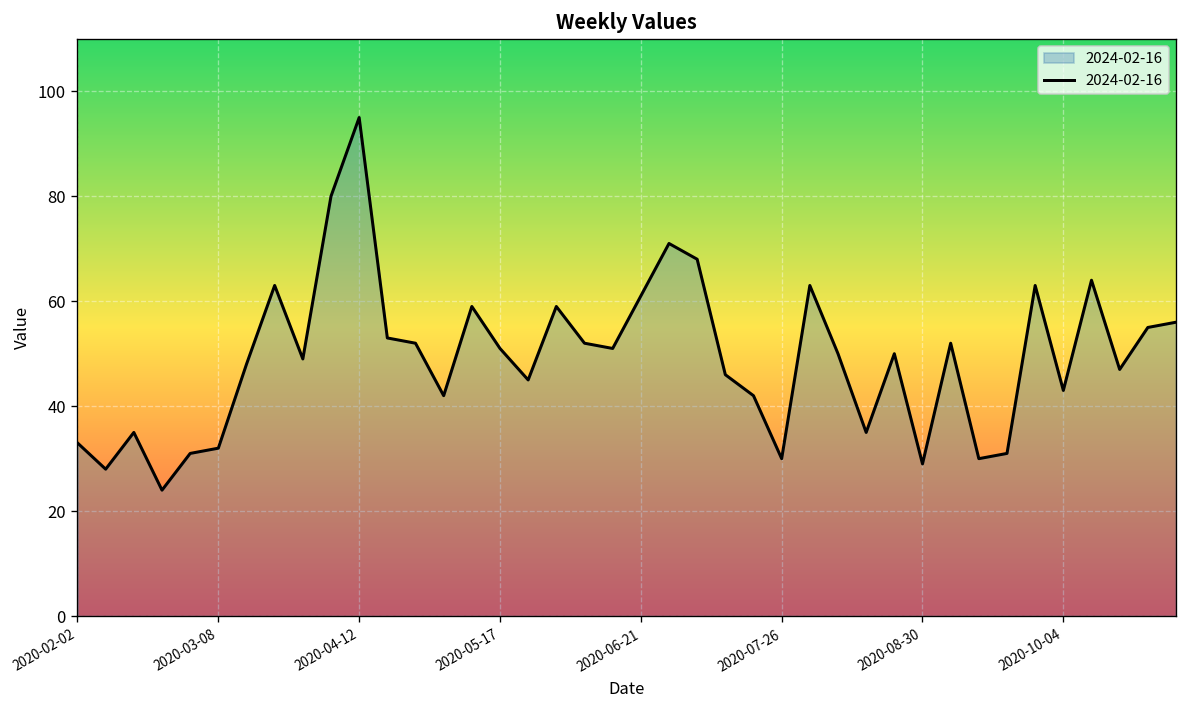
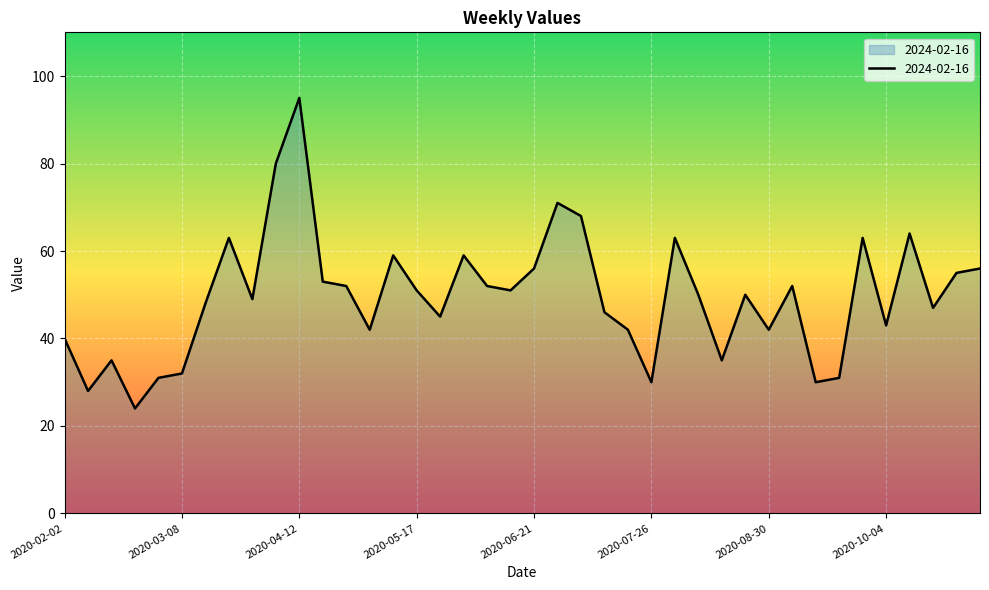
  {
-   "2020-02-02": 33,
+   "2020-02-02": 40,
    "2020-03-08": 32,
    "2020-04-12": 95,
    "2020-05-17": 51,
-   "2020-06-21": 61,
+   "2020-06-21": 56,
    "2020-07-26": 30,
-   "2020-08-30": 29,
+   "2020-08-30": 42,
    "2020-10-04": 43
  }
